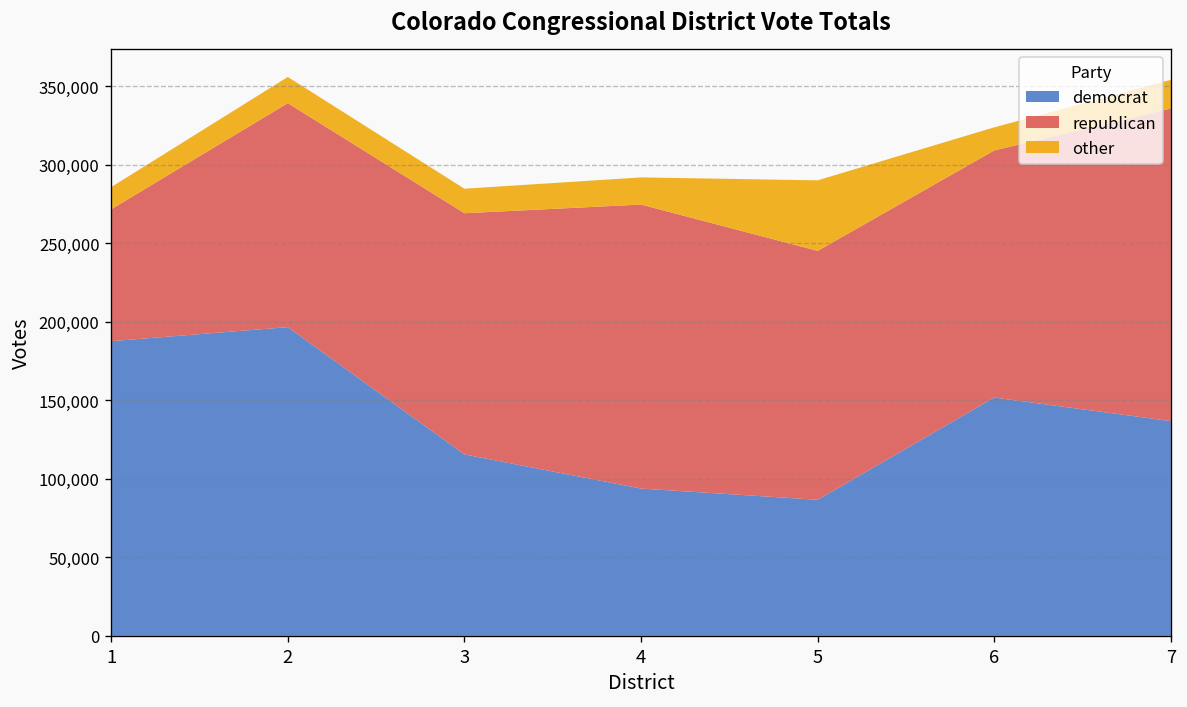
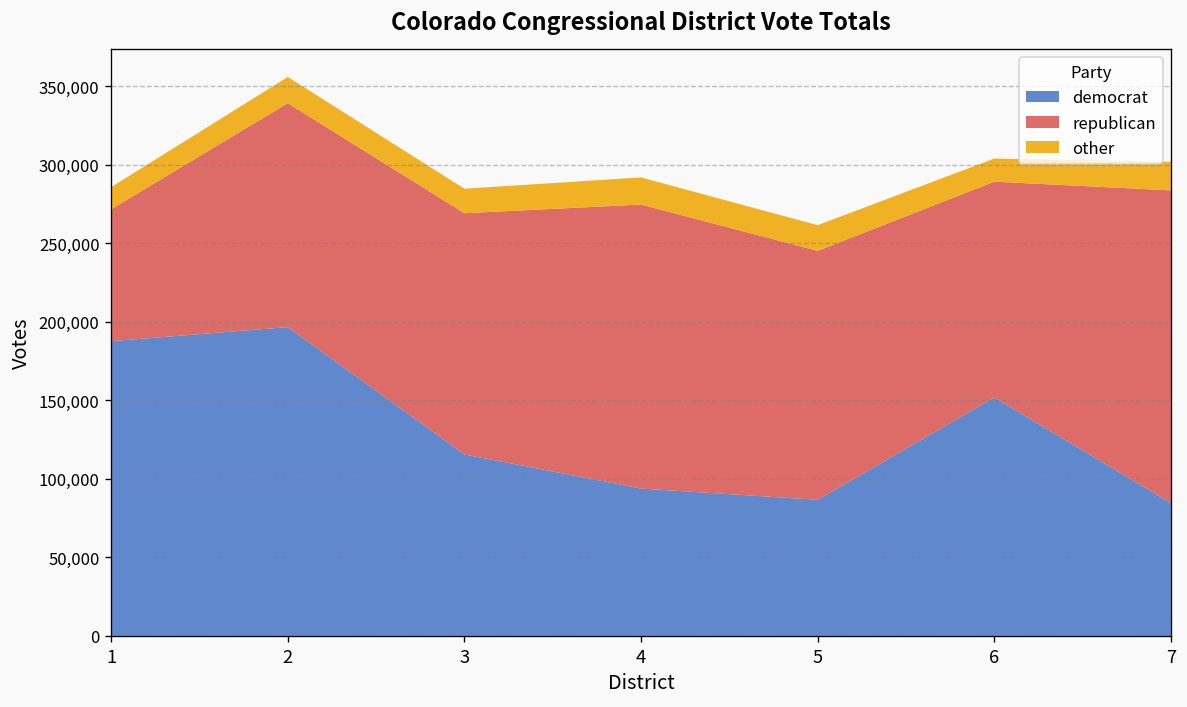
  {
    "democrat": {
      "1": "188,000",
      "2": "197,000",
      "3": "116,000",
      "4": "94,000",
      "5": "87,000",
      "6": "152,000",
-     "7": "137,000"
+     "7": "85,000"
    },
    "republican": {
      "1": "84,000",
      "2": "143,000",
      "3": "154,000",
      "4": "181,000",
      "5": "158,000",
-     "6": "157,000",
+     "6": "137,000",
      "7": "199,000"
    },
    "other": {
      "1": "14,000",
      "2": "17,000",
      "3": "16,000",
      "4": "17,000",
-     "5": "45,000",
+     "5": "16,000",
      "6": "15,000",
      "7": "18,000"
    }
  }
